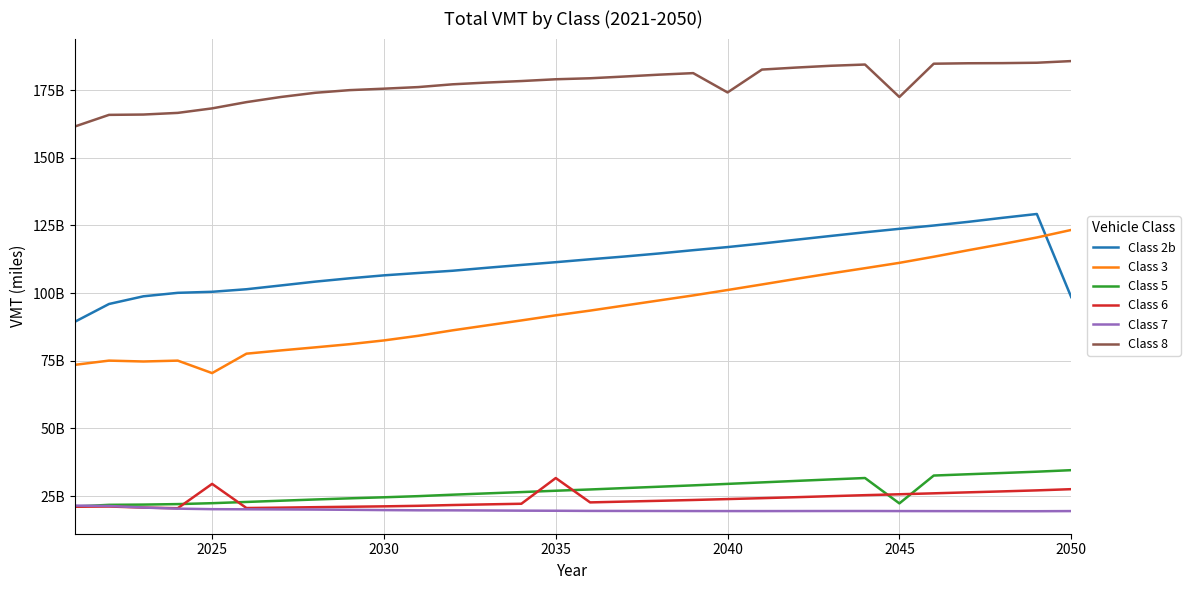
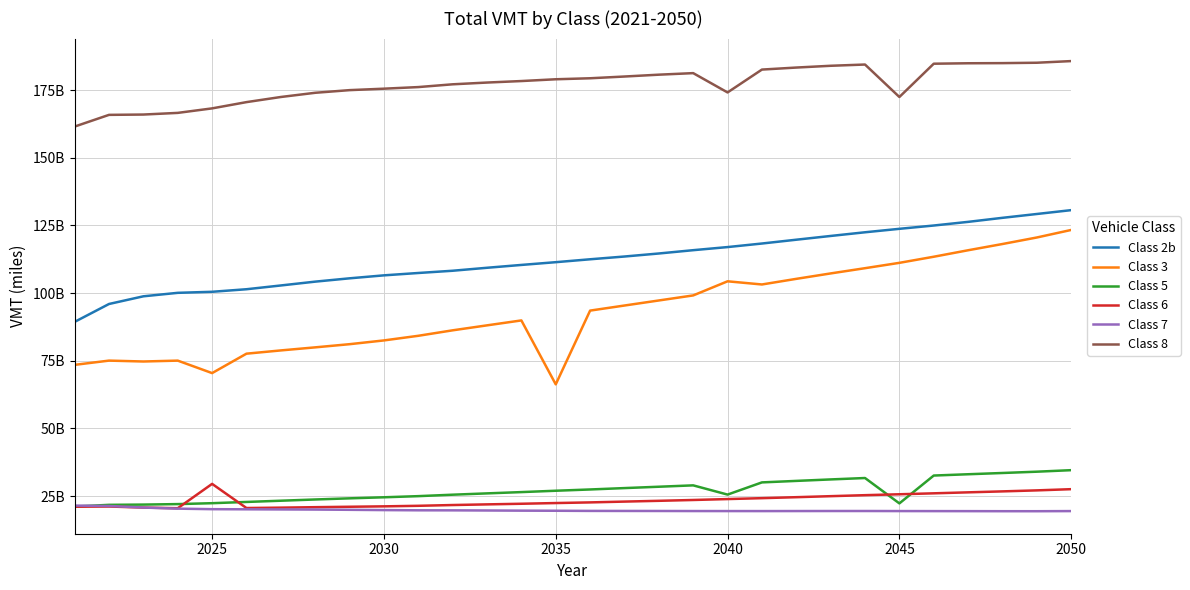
  {
    "Class 2b": {
      "2025": 100000000000,
      "2030": 107000000000,
      "2035": 111000000000,
      "2040": 117000000000,
      "2045": 124000000000,
-     "2050": 99000000000
+     "2050": 131000000000
    },
    "Class 3": {
      "2025": 70000000000,
      "2030": 83000000000,
-     "2035": 92000000000,
-     "2040": 101000000000,
+     "2035": 66000000000,
+     "2040": 104000000000,
      "2045": 111000000000,
      "2050": 123000000000
    },
    "Class 5": {
      "2025": 22000000000,
      "2030": 25000000000,
      "2035": 27000000000,
-     "2040": 30000000000,
+     "2040": 26000000000,
      "2045": 22000000000,
      "2050": 35000000000
    },
    "Class 6": {
      "2025": 30000000000,
      "2030": 21000000000,
-     "2035": 32000000000,
+     "2035": 22000000000,
      "2040": 24000000000,
      "2045": 26000000000,
      "2050": 28000000000
    },
    "Class 7": {
      "2025": 20000000000,
      "2030": 20000000000,
      "2035": 20000000000,
      "2040": 19000000000,
      "2045": 19000000000,
      "2050": 19000000000
    },
    "Class 8": {
      "2025": 168000000000,
      "2030": 176000000000,
      "2035": 179000000000,
      "2040": 174000000000,
      "2045": 172000000000,
      "2050": 186000000000
    }
  }
